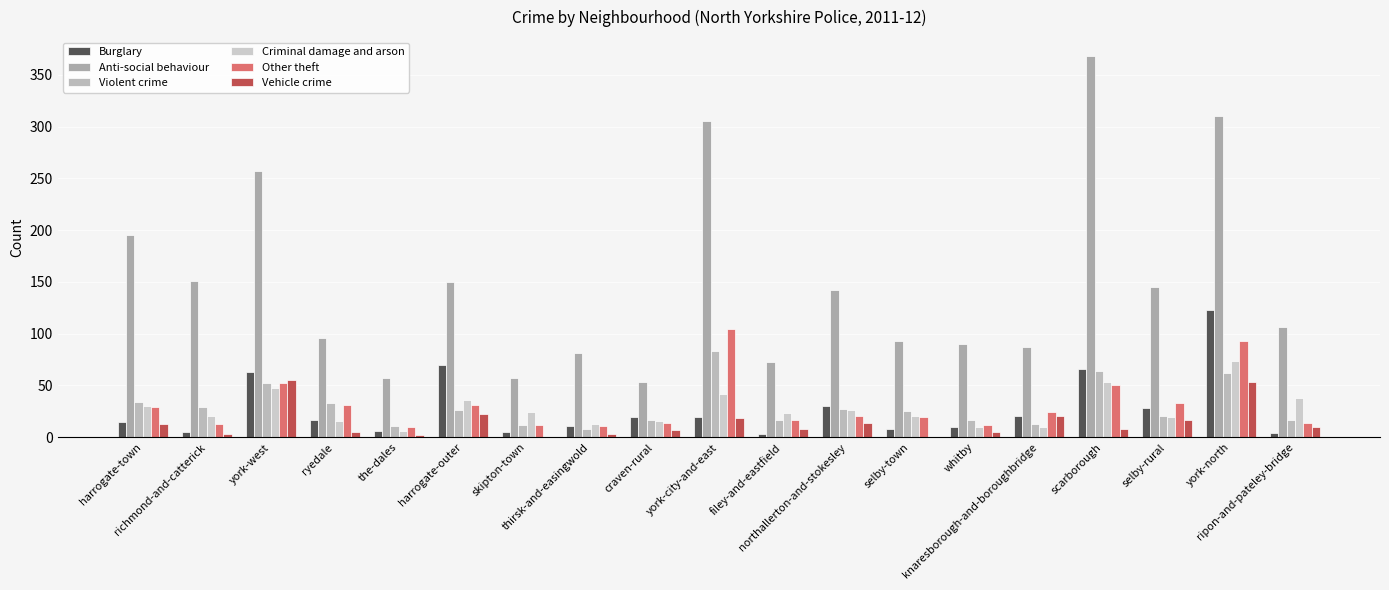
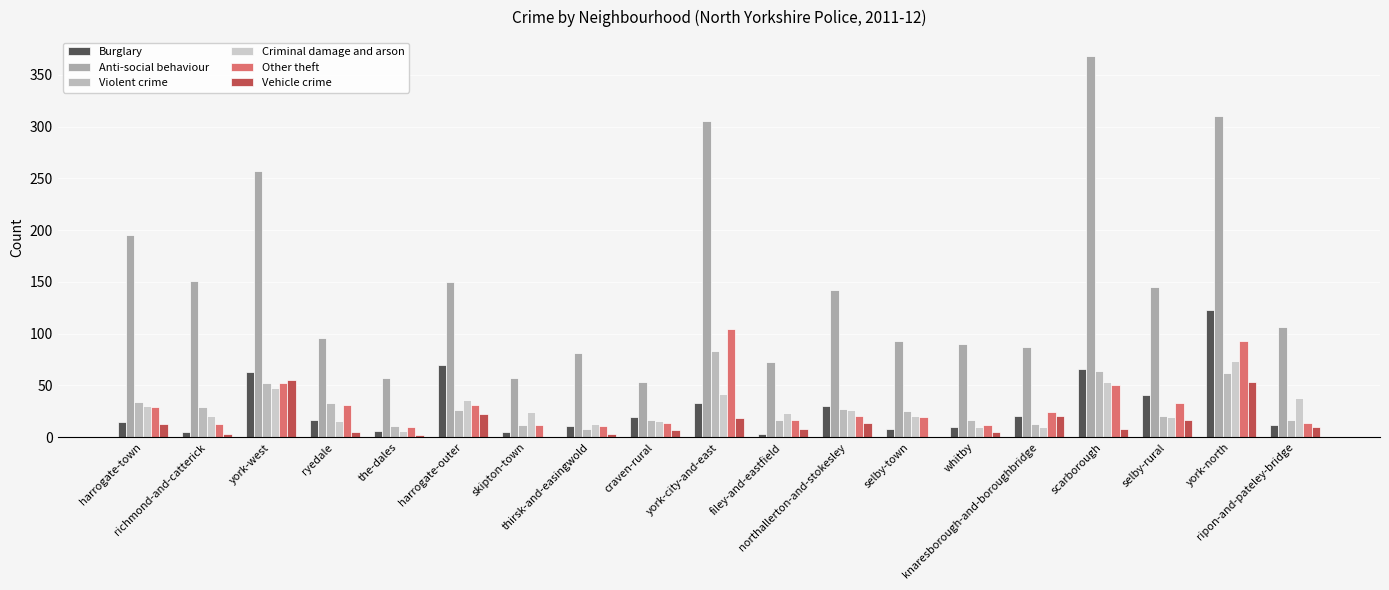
  {
    "Burglary": {
      "harrogate-town": 15,
      "richmond-and-catterick": 5,
      "york-west": 63,
      "ryedale": 17,
      "the-dales": 6,
      "harrogate-outer": 70,
      "skipton-town": 5,
      "thirsk-and-easingwold": 11,
      "craven-rural": 20,
-     "york-city-and-east": 20,
+     "york-city-and-east": 33,
      "filey-and-eastfield": 3,
      "northallerton-and-stokesley": 30,
      "selby-town": 8,
      "whitby": 10,
      "knaresborough-and-boroughbridge": 21,
      "scarborough": 66,
-     "selby-rural": 28,
+     "selby-rural": 41,
      "york-north": 123,
-     "ripon-and-pateley-bridge": 4
+     "ripon-and-pateley-bridge": 12
    }
  }
